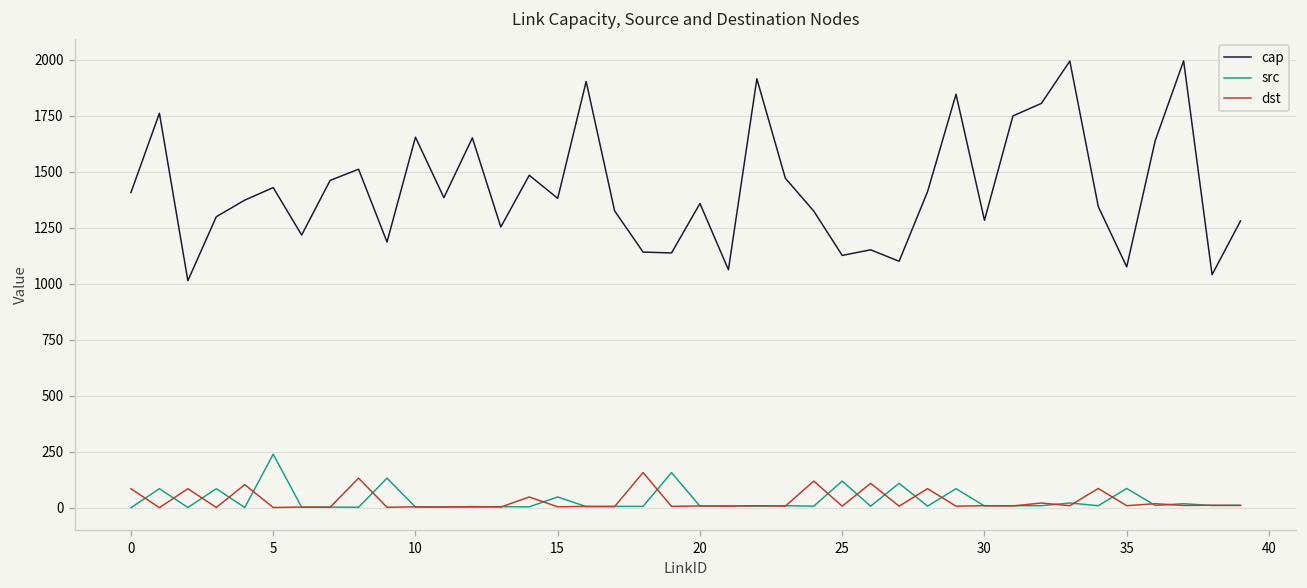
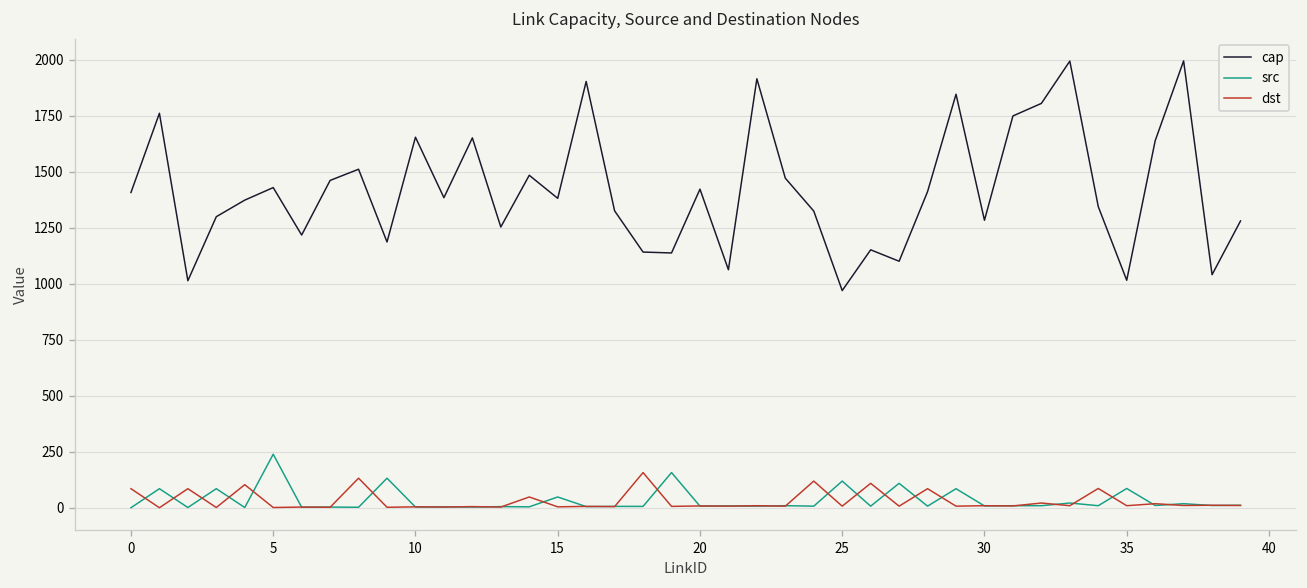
  {
    "cap": {
      "0": 1410,
      "5": 1430,
      "10": 1660,
      "15": 1380,
-     "20": 1360,
-     "25": 1130,
+     "20": 1420,
+     "25": 970,
      "30": 1280,
-     "35": 1080
+     "35": 1020
    },
    "src": {
      "0": 0,
      "5": 240,
      "15": 50,
      "25": 120,
      "35": 90
    },
    "dst": {
      "0": 90,
      "5": 0,
      "15": 0,
      "25": 10,
      "35": 10
    }
  }
